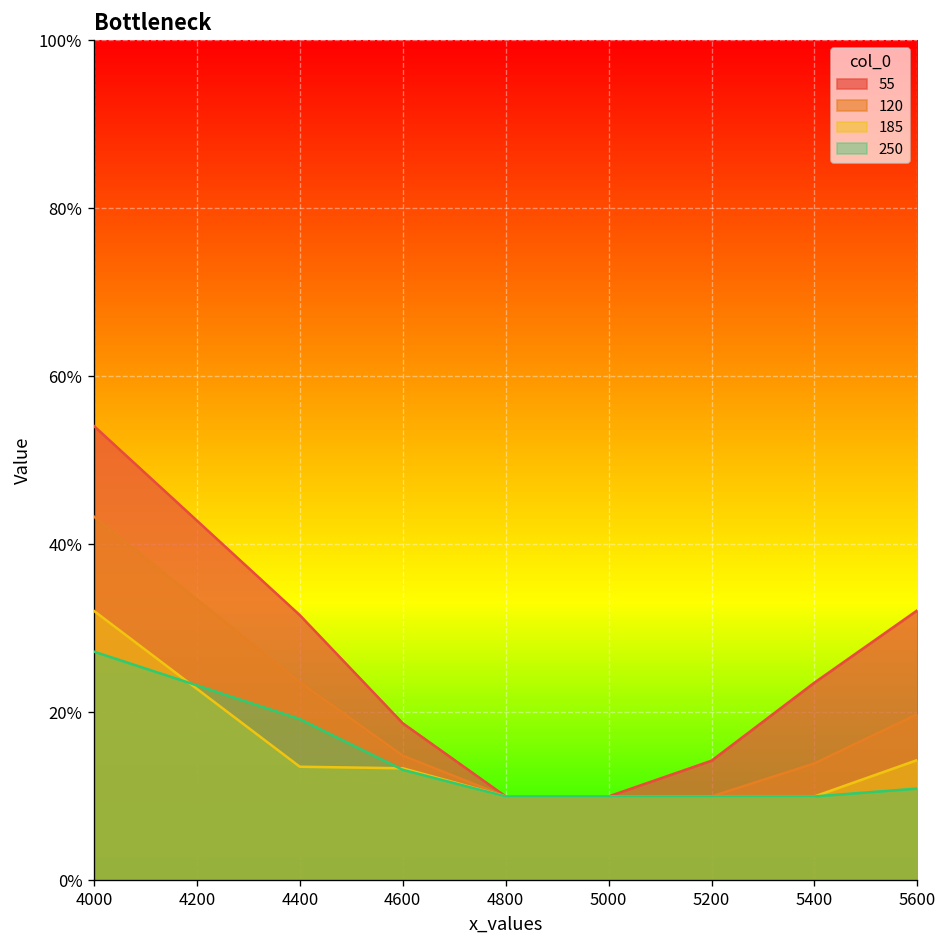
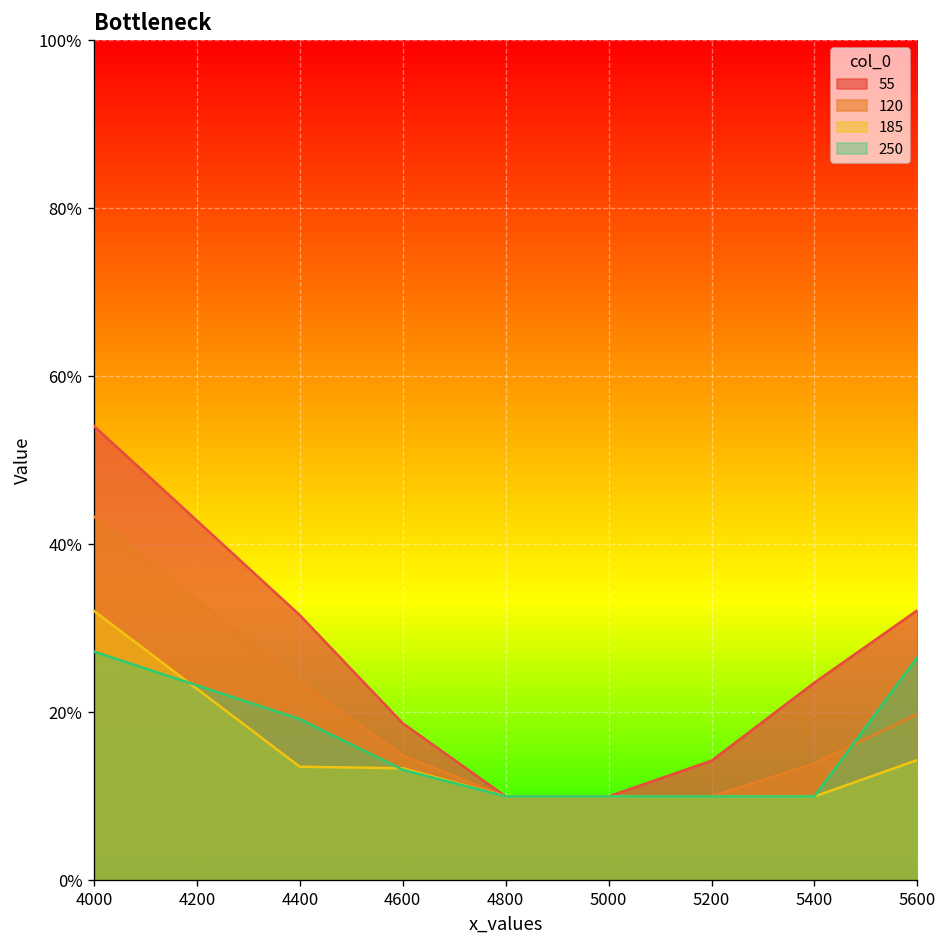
  {
    "185": {
      "4000": "32%",
      "4400": "14%",
      "5600": "14%"
    },
    "250": {
      "4000": "27%",
      "4400": "19%",
-     "5600": "11%"
+     "5600": "27%"
    }
  }
